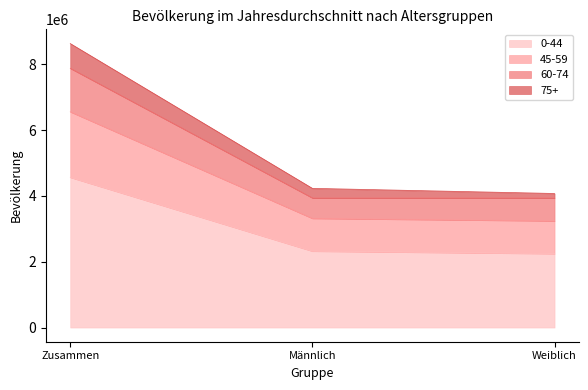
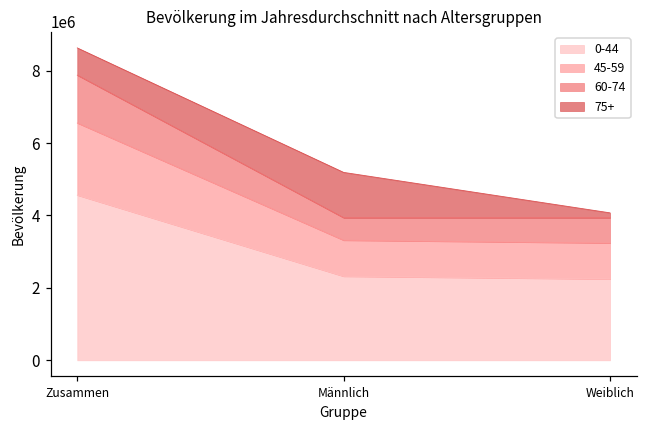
  {
    "75+": {
      "Zusammen": 800000,
-     "Männlich": 300000,
+     "Männlich": 1300000,
      "Weiblich": 100000
    }
  }
